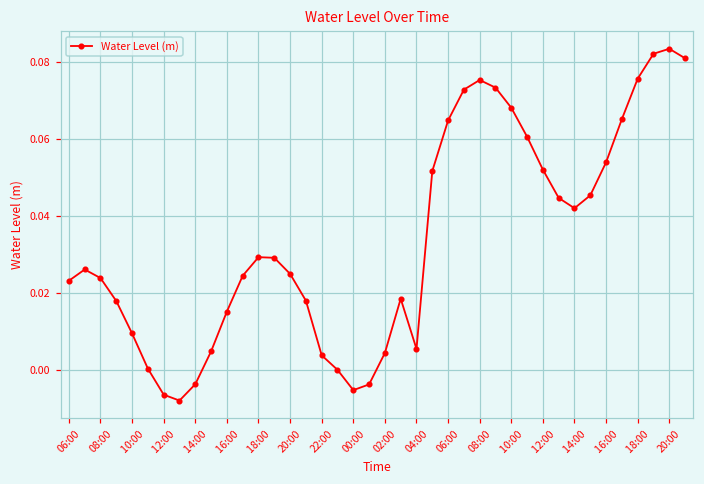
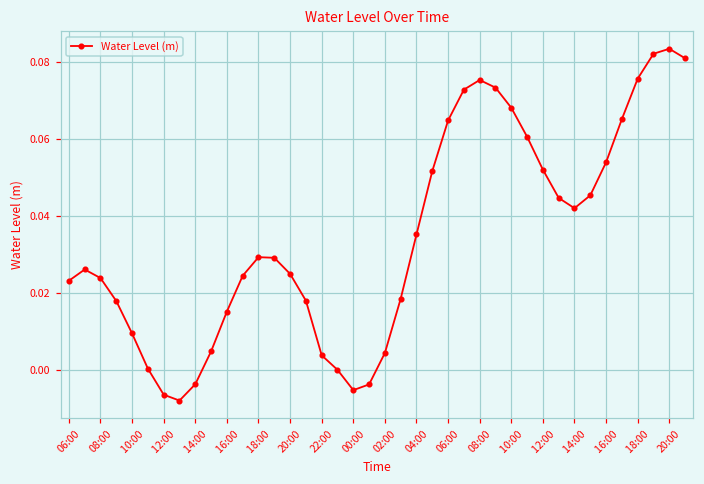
  {
    "22:00": 0.004,
    "00:00": -0.005,
    "02:00": 0.004,
-   "04:00": 0.006
+   "04:00": 0.035
  }
